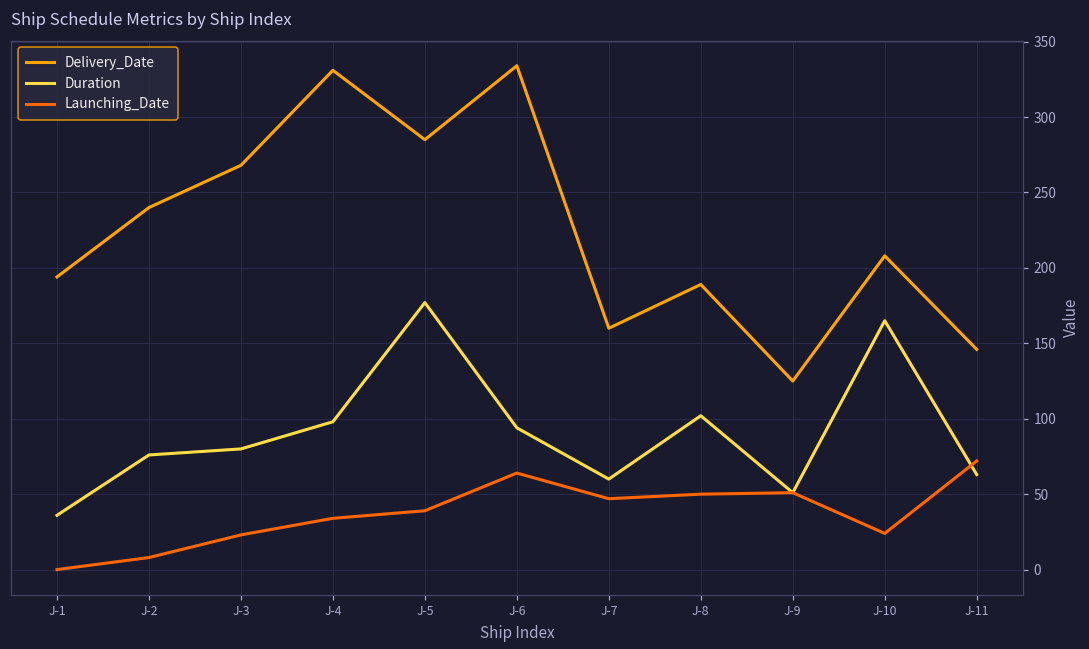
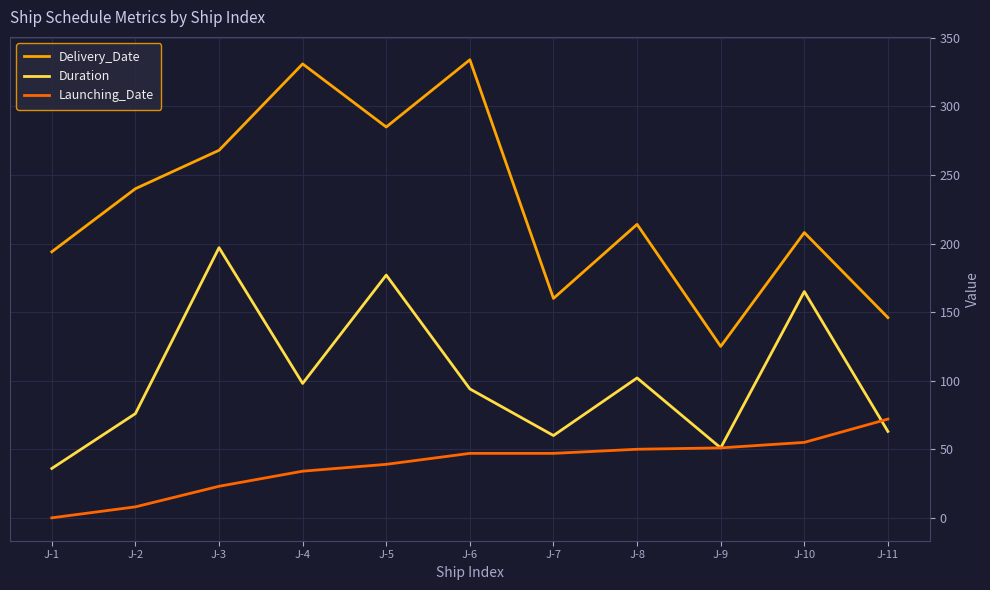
  {
    "Delivery_Date": {
      "J-1": 194,
      "J-2": 240,
      "J-3": 268,
      "J-4": 331,
      "J-5": 285,
      "J-6": 334,
      "J-7": 160,
-     "J-8": 189,
+     "J-8": 214,
      "J-9": 125,
      "J-10": 208,
      "J-11": 146
    },
    "Duration": {
      "J-1": 36,
      "J-2": 76,
-     "J-3": 80,
+     "J-3": 197,
      "J-4": 98,
      "J-5": 177,
      "J-6": 94,
      "J-7": 60,
      "J-8": 102,
      "J-10": 165,
      "J-11": 63
    },
    "Launching_Date": {
      "J-1": 0,
      "J-2": 8,
      "J-3": 23,
      "J-4": 34,
      "J-5": 39,
-     "J-6": 64,
+     "J-6": 47,
      "J-7": 47,
      "J-8": 50,
-     "J-10": 24,
+     "J-10": 55,
      "J-11": 72
    }
  }
